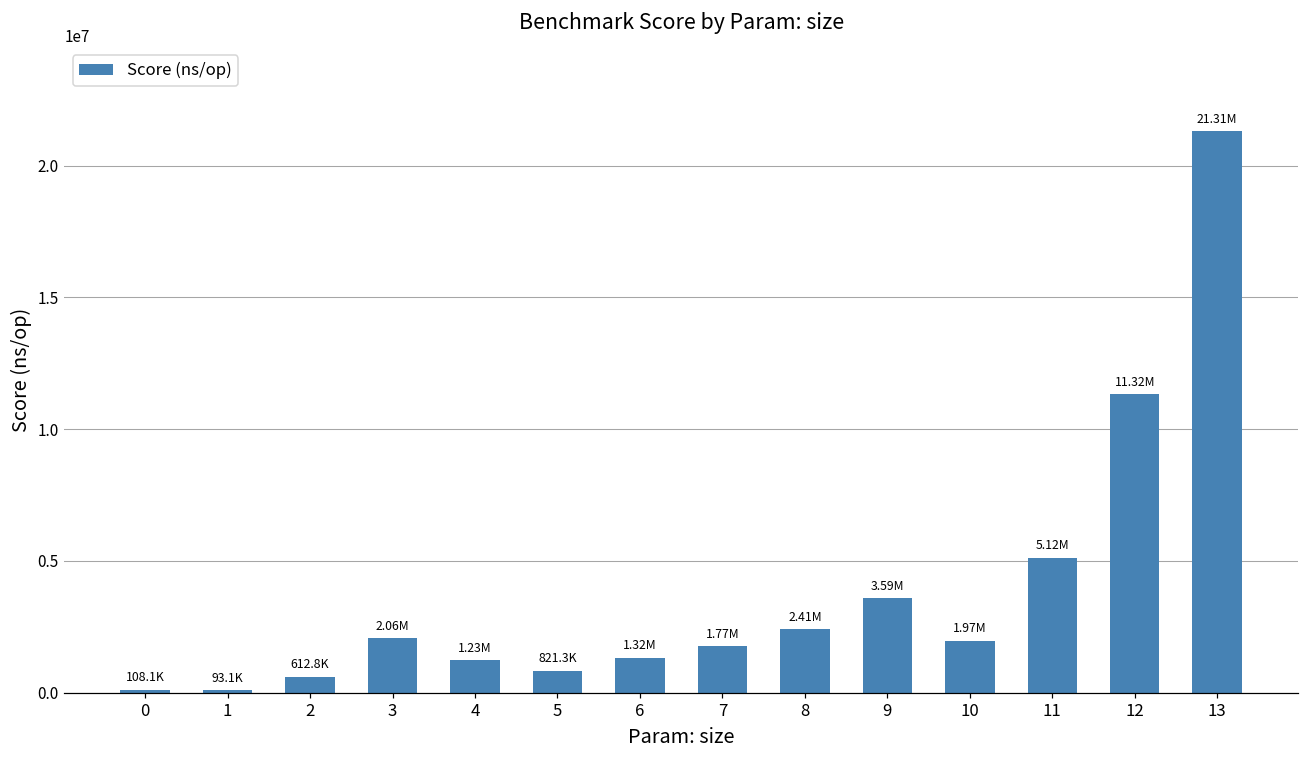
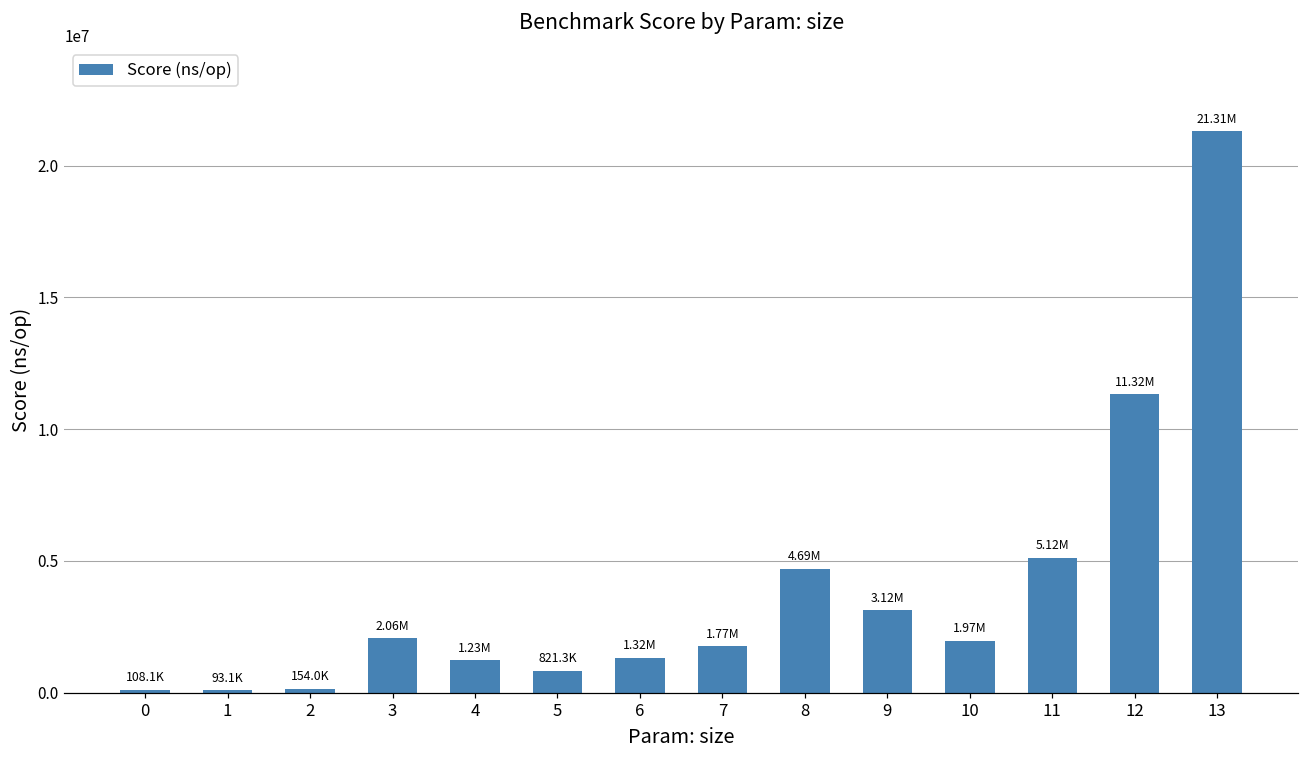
  {
    "0": "108.1K",
    "1": "93.1K",
-   "2": "612.8K",
+   "2": "154.0K",
    "3": "2.06M",
    "4": "1.23M",
    "5": "821.3K",
    "6": "1.32M",
    "7": "1.77M",
-   "8": "2.41M",
-   "9": "3.59M",
+   "8": "4.69M",
+   "9": "3.12M",
    "10": "1.97M",
    "11": "5.12M",
    "12": "11.32M",
    "13": "21.31M"
  }
